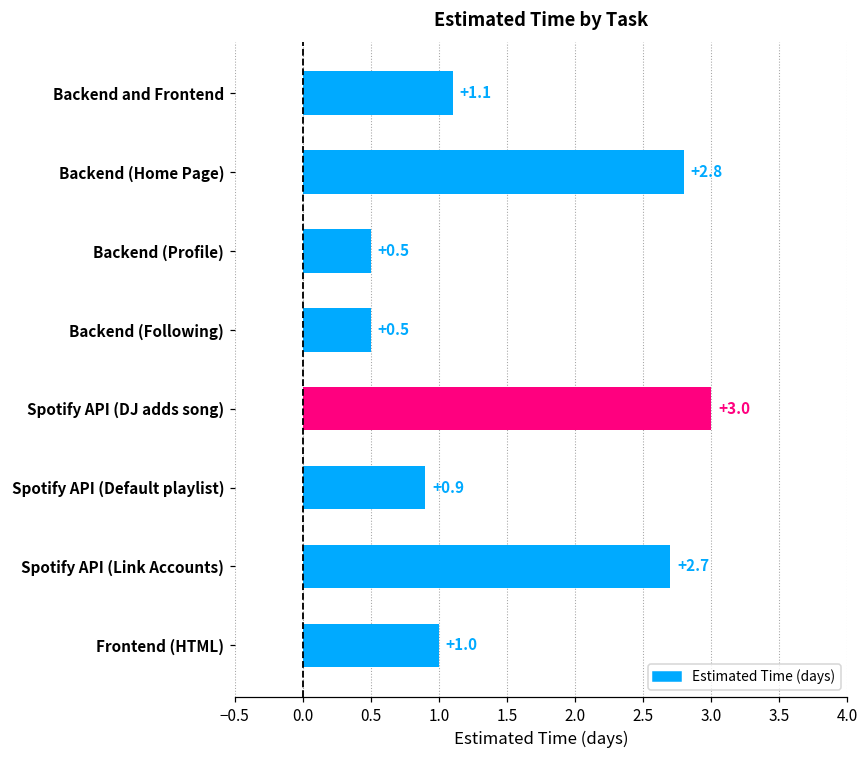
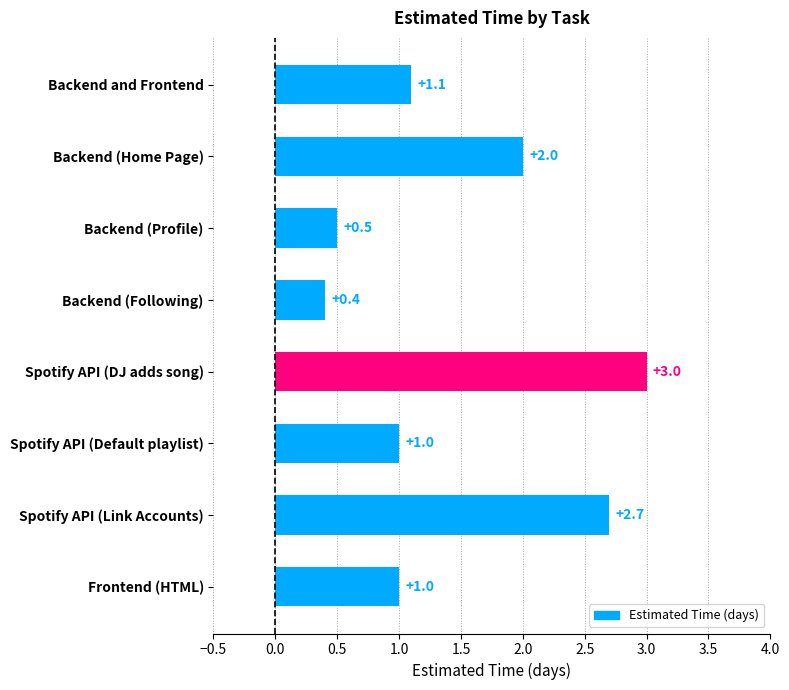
  {
    "Backend and Frontend": "+1.1",
-   "Backend (Home Page)": "+2.8",
+   "Backend (Home Page)": "+2.0",
    "Backend (Profile)": "+0.5",
-   "Backend (Following)": "+0.5",
+   "Backend (Following)": "+0.4",
    "Spotify API (DJ adds song)": "+3.0",
-   "Spotify API (Default playlist)": "+0.9",
+   "Spotify API (Default playlist)": "+1.0",
    "Spotify API (Link Accounts)": "+2.7",
    "Frontend (HTML)": "+1.0"
  }
